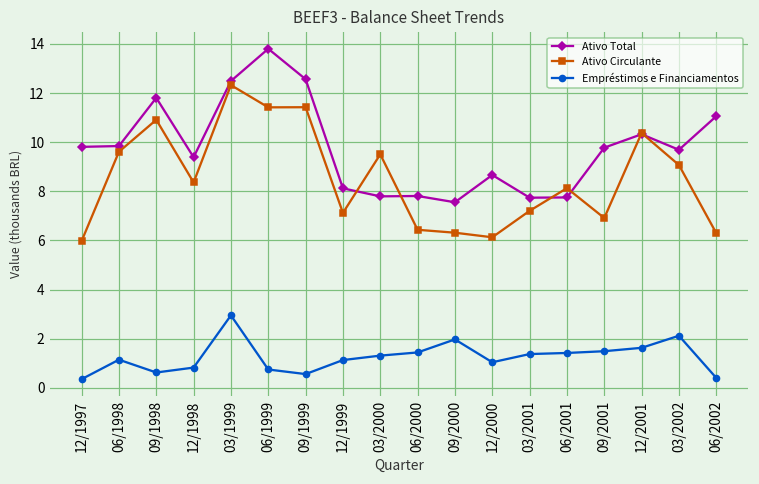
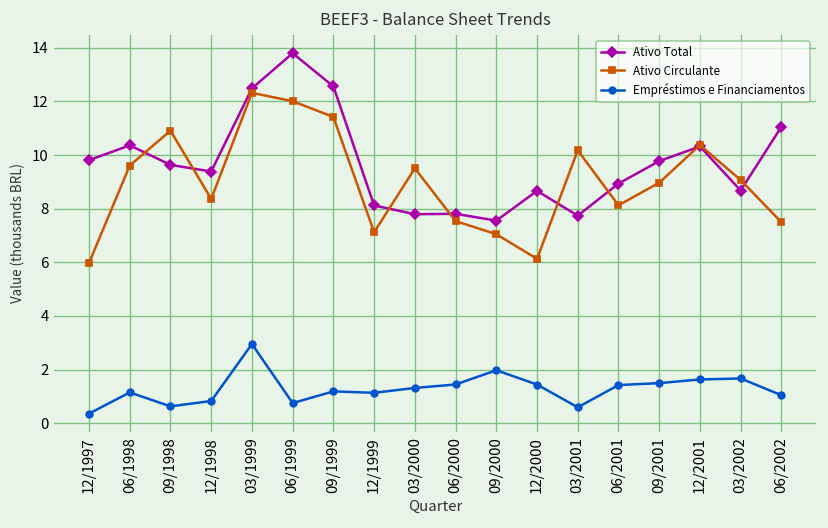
  {
    "Ativo Total": {
      "12/1997": 9.8,
-     "06/1998": 9.8,
-     "09/1998": 11.8,
+     "06/1998": 10.4,
+     "09/1998": 9.6,
      "12/1998": 9.4,
      "03/1999": 12.5,
      "06/1999": 13.8,
      "09/1999": 12.6,
      "12/1999": 8.1,
      "03/2000": 7.8,
      "06/2000": 7.8,
      "09/2000": 7.6,
      "12/2000": 8.7,
      "03/2001": 7.7,
-     "06/2001": 7.8,
+     "06/2001": 8.9,
      "09/2001": 9.8,
-     "03/2002": 9.7,
+     "03/2002": 8.7,
      "06/2002": 11.1
    },
    "Ativo Circulante": {
      "12/1997": 6.0,
      "06/1998": 9.6,
      "09/1998": 10.9,
      "12/1998": 8.4,
      "03/1999": 12.3,
-     "06/1999": 11.4,
+     "06/1999": 12.0,
      "09/1999": 11.4,
      "12/1999": 7.1,
      "03/2000": 9.5,
-     "06/2000": 6.4,
-     "09/2000": 6.3,
+     "06/2000": 7.5,
+     "09/2000": 7.0,
      "12/2000": 6.1,
-     "03/2001": 7.2,
+     "03/2001": 10.2,
      "06/2001": 8.1,
-     "09/2001": 6.9,
+     "09/2001": 9.0,
      "03/2002": 9.1,
-     "06/2002": 6.3
+     "06/2002": 7.5
    },
    "Empréstimos e Financiamentos": {
      "12/1997": 0.4,
      "06/1998": 1.1,
      "09/1998": 0.6,
      "12/1998": 0.8,
      "03/1999": 3.0,
      "06/1999": 0.7,
-     "09/1999": 0.6,
+     "09/1999": 1.2,
      "12/1999": 1.1,
      "03/2000": 1.3,
      "06/2000": 1.4,
      "09/2000": 2.0,
-     "12/2000": 1.0,
-     "03/2001": 1.4,
+     "12/2000": 1.4,
+     "03/2001": 0.6,
      "06/2001": 1.4,
      "09/2001": 1.5,
      "12/2001": 1.6,
-     "03/2002": 2.1,
-     "06/2002": 0.4
+     "03/2002": 1.7,
+     "06/2002": 1.0
    }
  }
